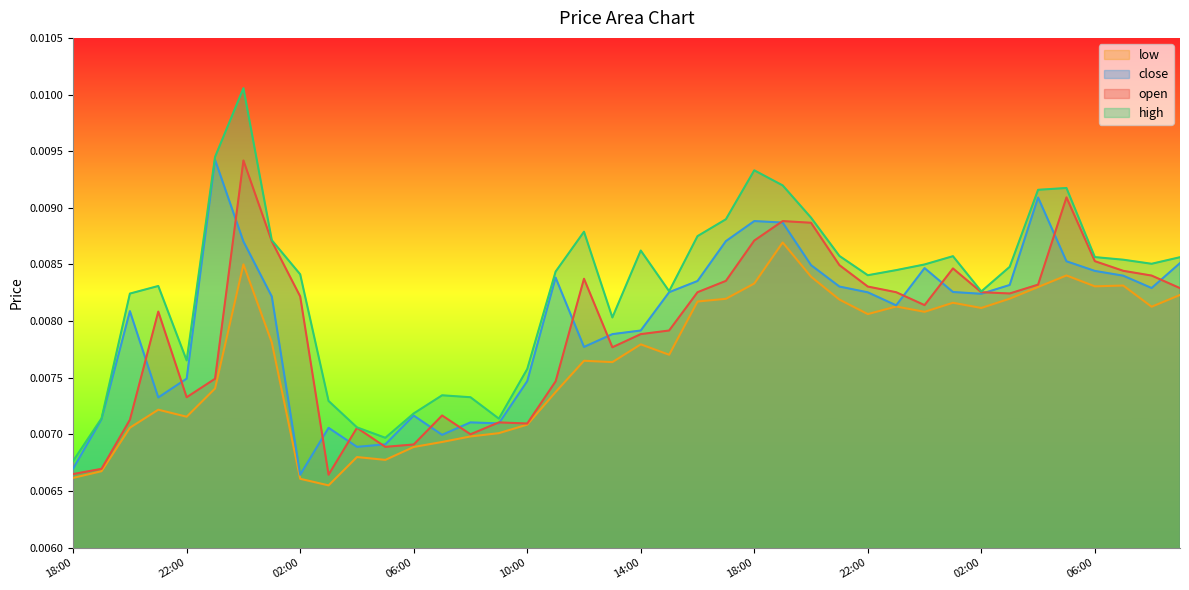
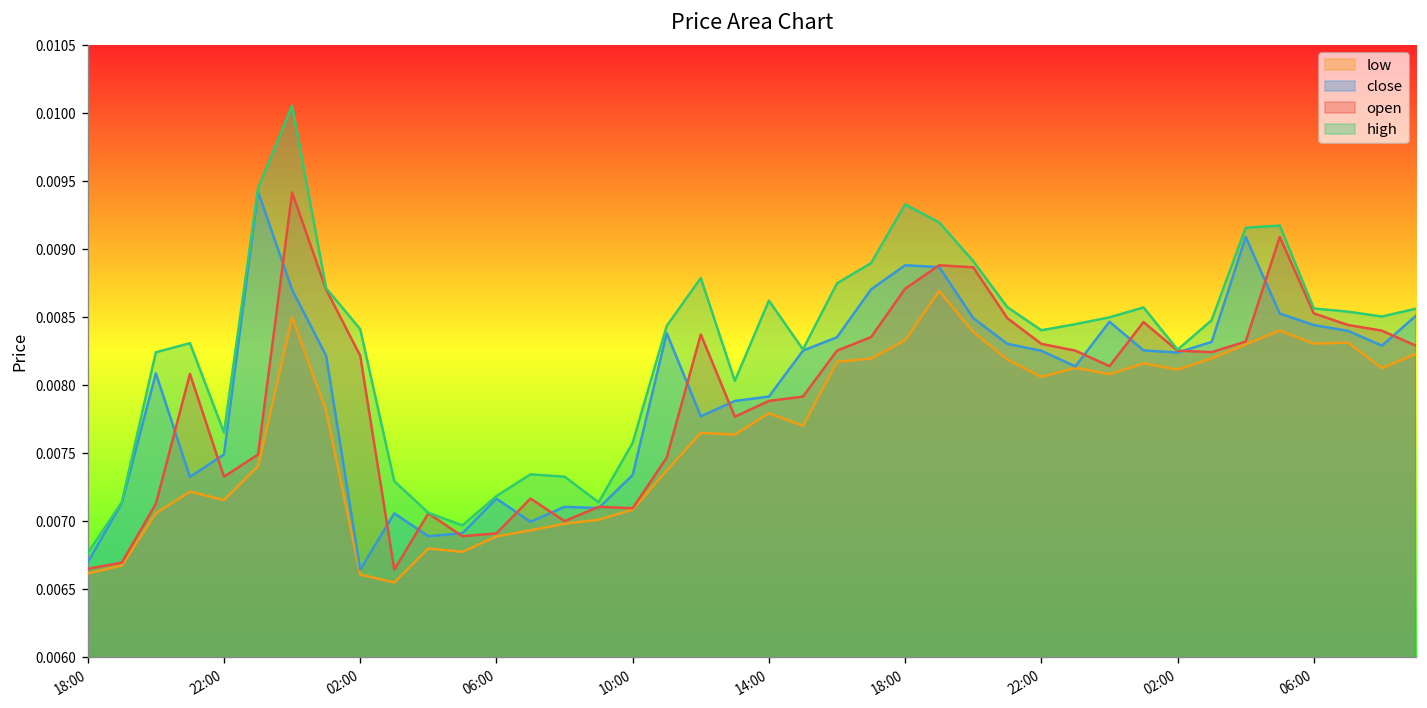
  {
    "close": {
-     "10:00": 0.00747,
+     "10:00": 0.00734,
      "14:00": 0.00792
    },
    "high": {
      "10:00": 0.00758,
      "14:00": 0.00862
    }
  }
